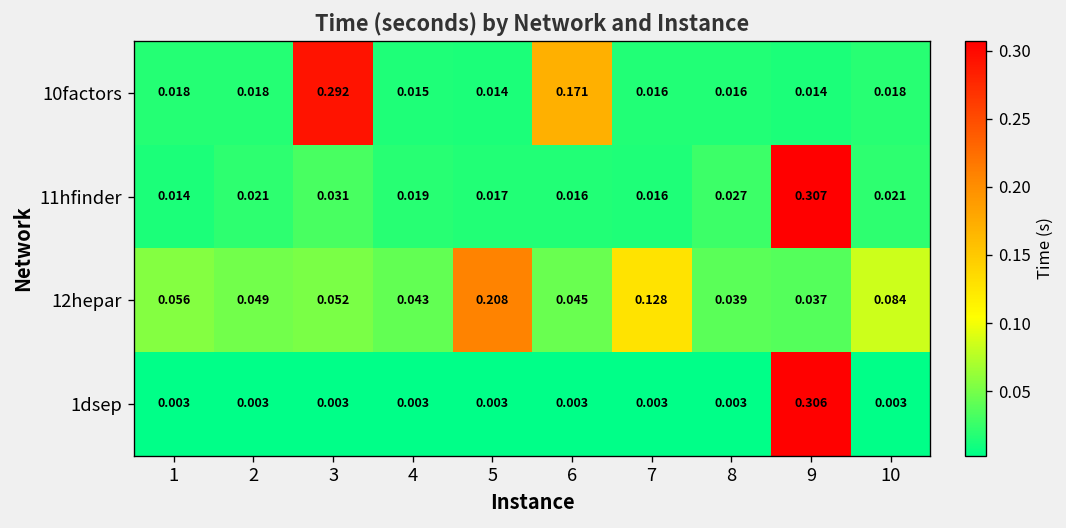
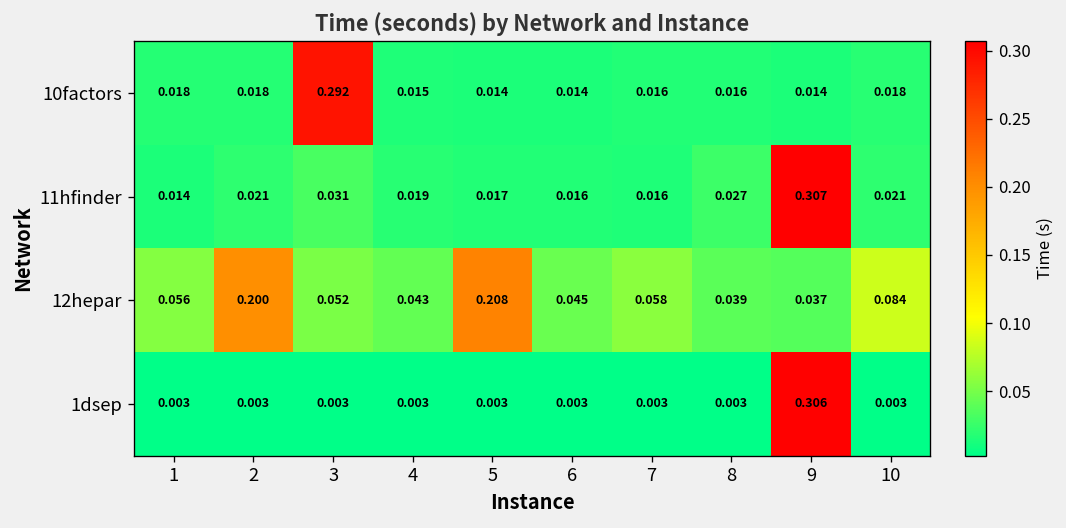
  {
    "10factors": {
      "1": 0.018,
      "2": 0.018,
      "3": 0.292,
      "4": 0.015,
      "5": 0.014,
-     "6": 0.171,
+     "6": 0.014,
      "7": 0.016,
      "8": 0.016,
      "9": 0.014,
      "10": 0.018
    },
    "11hfinder": {
      "1": 0.014,
      "2": 0.021,
      "3": 0.031,
      "4": 0.019,
      "5": 0.017,
      "6": 0.016,
      "7": 0.016,
      "8": 0.027,
      "9": 0.307,
      "10": 0.021
    },
    "12hepar": {
      "1": 0.056,
-     "2": 0.049,
+     "2": 0.200,
      "3": 0.052,
      "4": 0.043,
      "5": 0.208,
      "6": 0.045,
-     "7": 0.128,
+     "7": 0.058,
      "8": 0.039,
      "9": 0.037,
      "10": 0.084
    },
    "1dsep": {
      "1": 0.003,
      "2": 0.003,
      "3": 0.003,
      "4": 0.003,
      "5": 0.003,
      "6": 0.003,
      "7": 0.003,
      "8": 0.003,
      "9": 0.306,
      "10": 0.003
    }
  }
